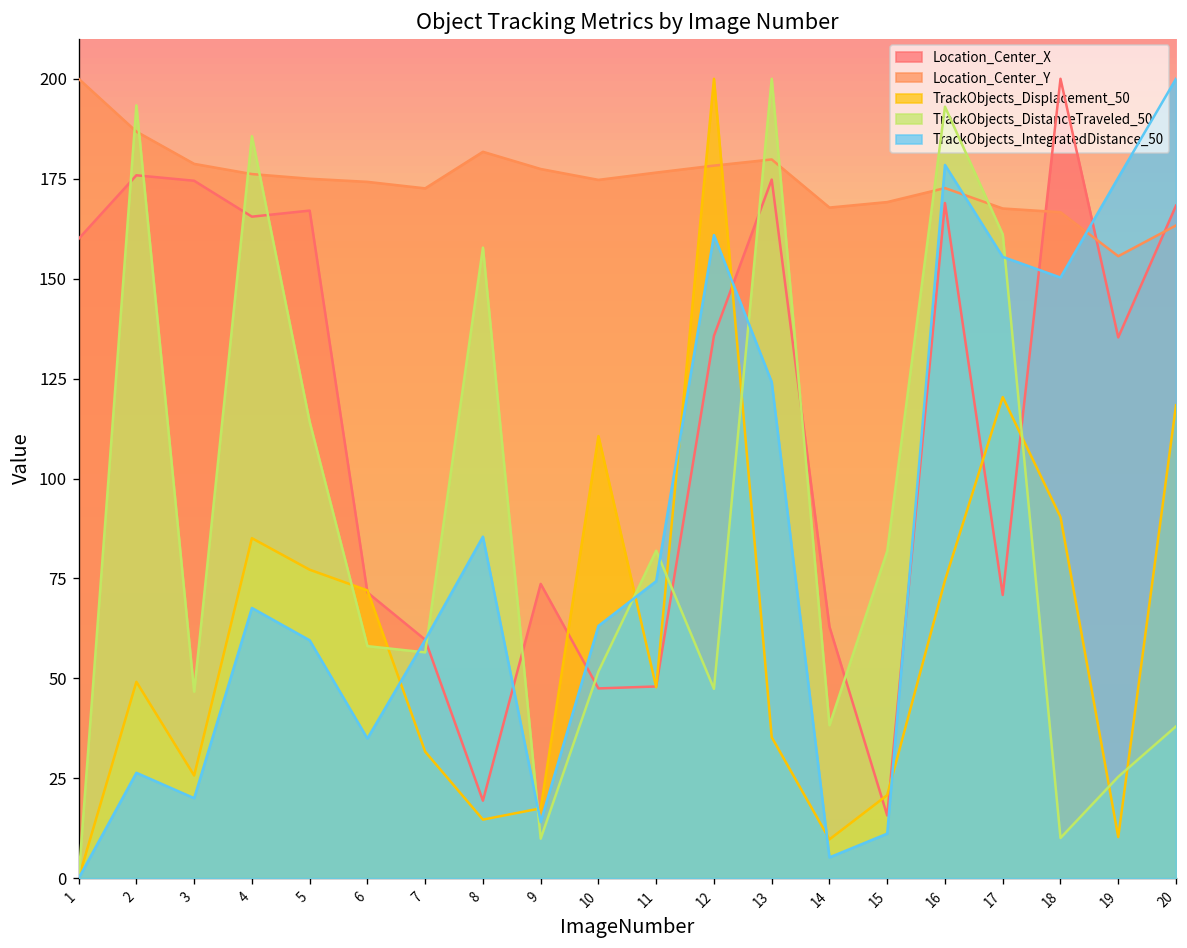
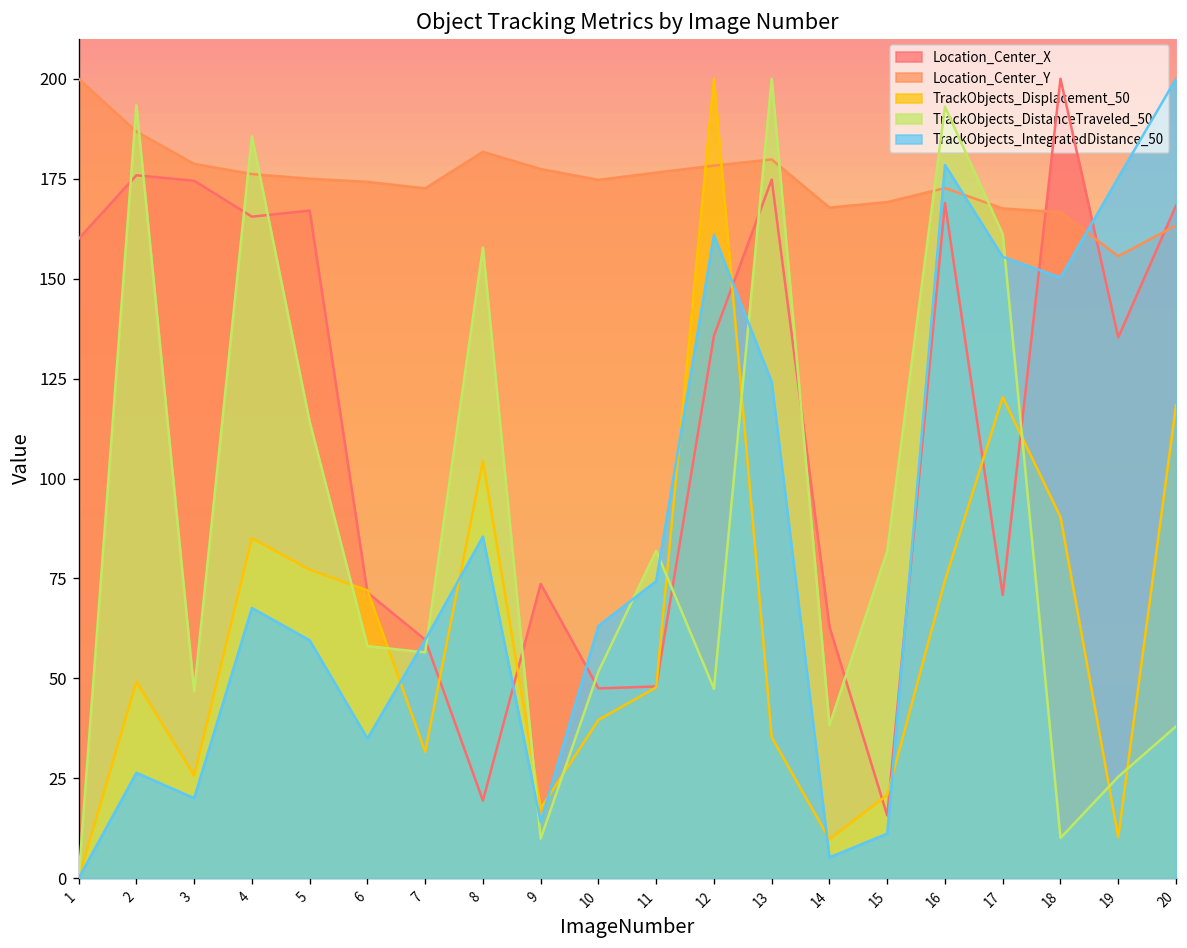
  {
    "TrackObjects_Displacement_50": {
      "2": 49,
      "3": 26,
      "4": 85,
      "5": 77,
      "7": 32,
-     "8": 15,
+     "8": 104,
      "9": 17,
-     "10": 111,
+     "10": 40,
      "12": 200,
      "13": 35,
      "14": 10,
      "15": 21,
      "16": 75,
      "17": 120,
      "18": 90,
      "19": 10,
      "20": 118
    },
    "TrackObjects_DistanceTraveled_50": {
      "2": 193,
      "3": 47,
      "4": 186,
      "5": 114,
      "6": 58,
      "7": 57,
      "8": 158,
      "9": 10,
      "10": 52,
      "11": 82,
      "12": 47,
      "13": 200,
      "14": 38,
      "15": 82,
      "17": 161,
      "18": 10,
      "19": 25,
      "20": 38
    },
    "TrackObjects_IntegratedDistance_50": {
      "2": 26,
      "3": 20,
      "4": 68,
      "5": 60,
      "6": 35,
      "8": 85,
      "9": 14,
      "10": 63,
      "11": 74,
      "12": 161,
      "13": 124,
      "14": 5,
      "15": 11,
      "16": 178,
      "17": 155,
      "18": 150,
      "19": 175,
      "20": 200
    }
  }
